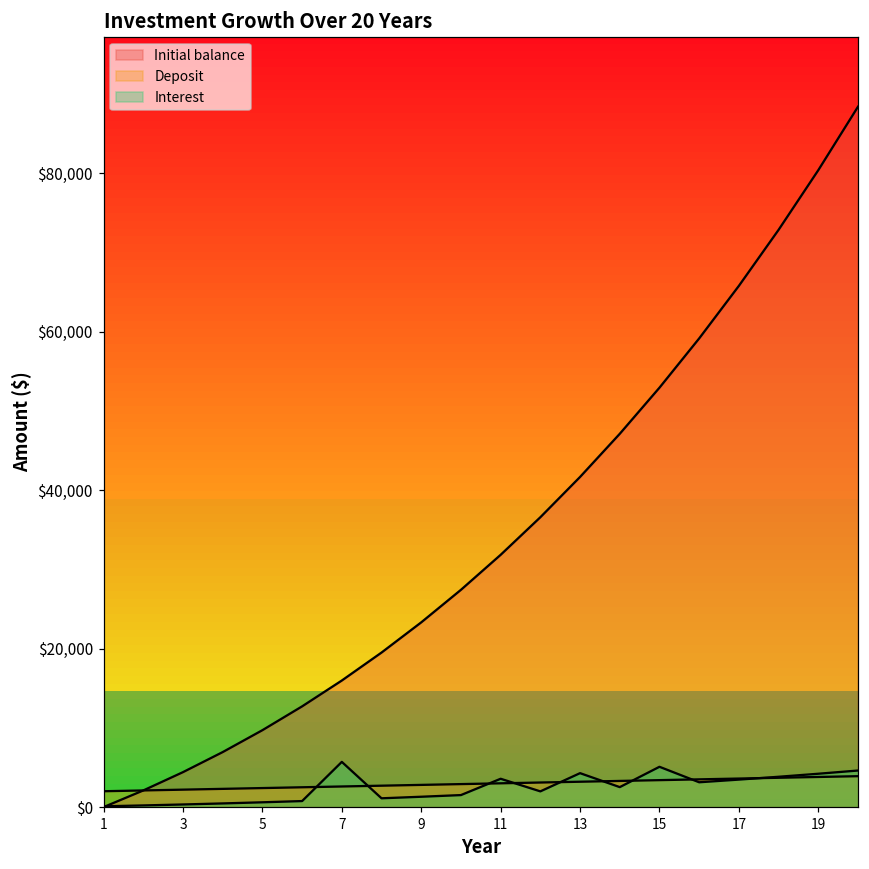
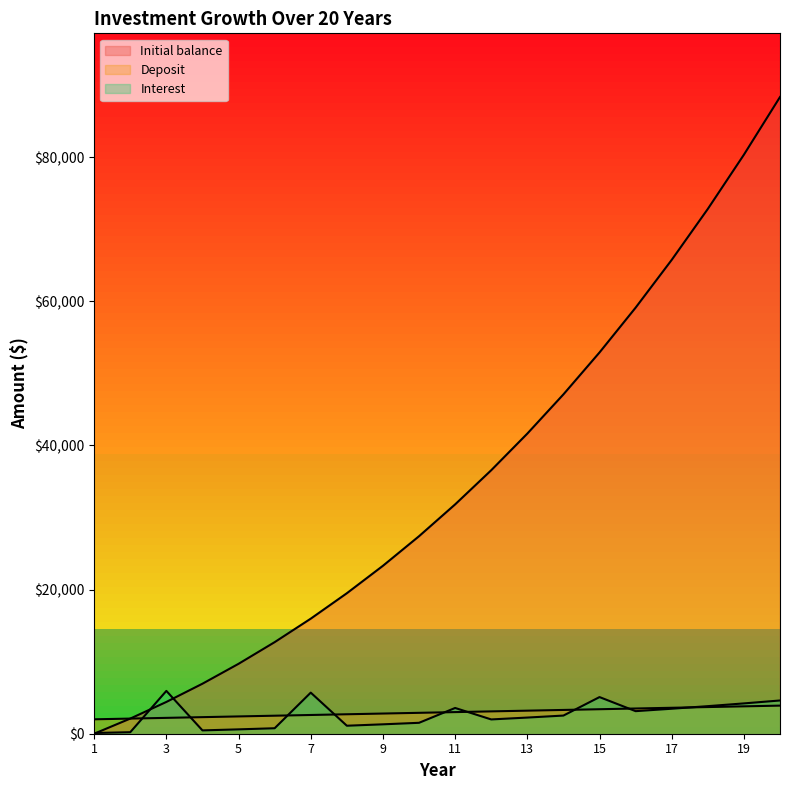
  {
    "Interest": {
-     "3": "$0",
+     "3": "$6,000",
      "5": "$1,000",
      "7": "$6,000",
      "9": "$1,000",
      "11": "$4,000",
-     "13": "$4,000",
+     "13": "$2,000",
      "15": "$5,000",
      "19": "$4,000"
    }
  }
